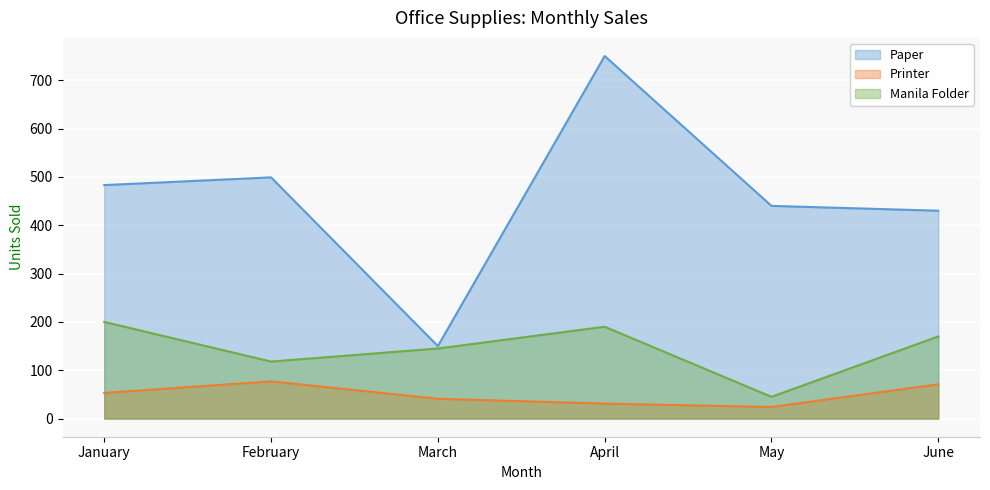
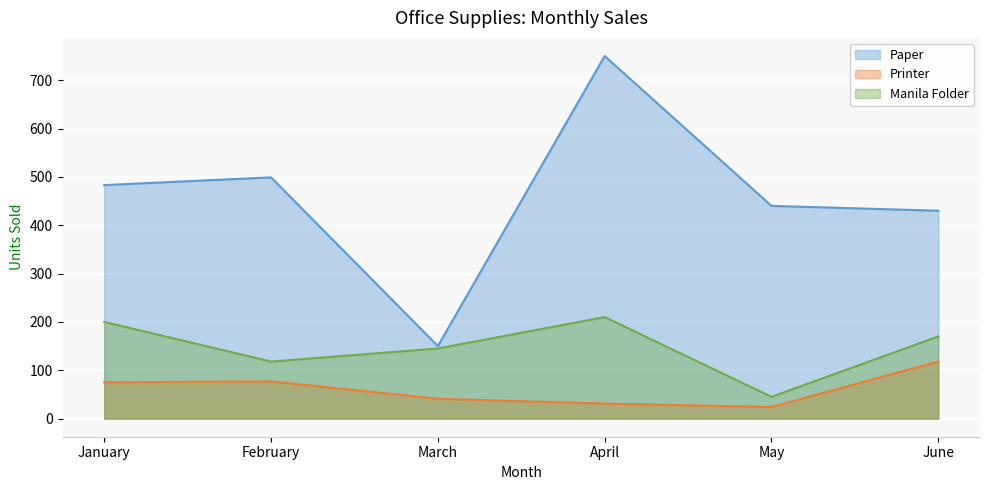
  {
    "Paper": {
      "January": 480,
      "February": 500,
      "April": 750,
      "May": 440,
      "June": 430
    },
    "Printer": {
-     "January": 50,
+     "January": 80,
      "February": 80,
      "March": 40,
      "April": 30,
      "May": 20,
-     "June": 70
+     "June": 120
    },
    "Manila Folder": {
      "January": 200,
      "February": 120,
-     "April": 190,
+     "April": 210,
      "May": 50,
      "June": 170
    }
  }
